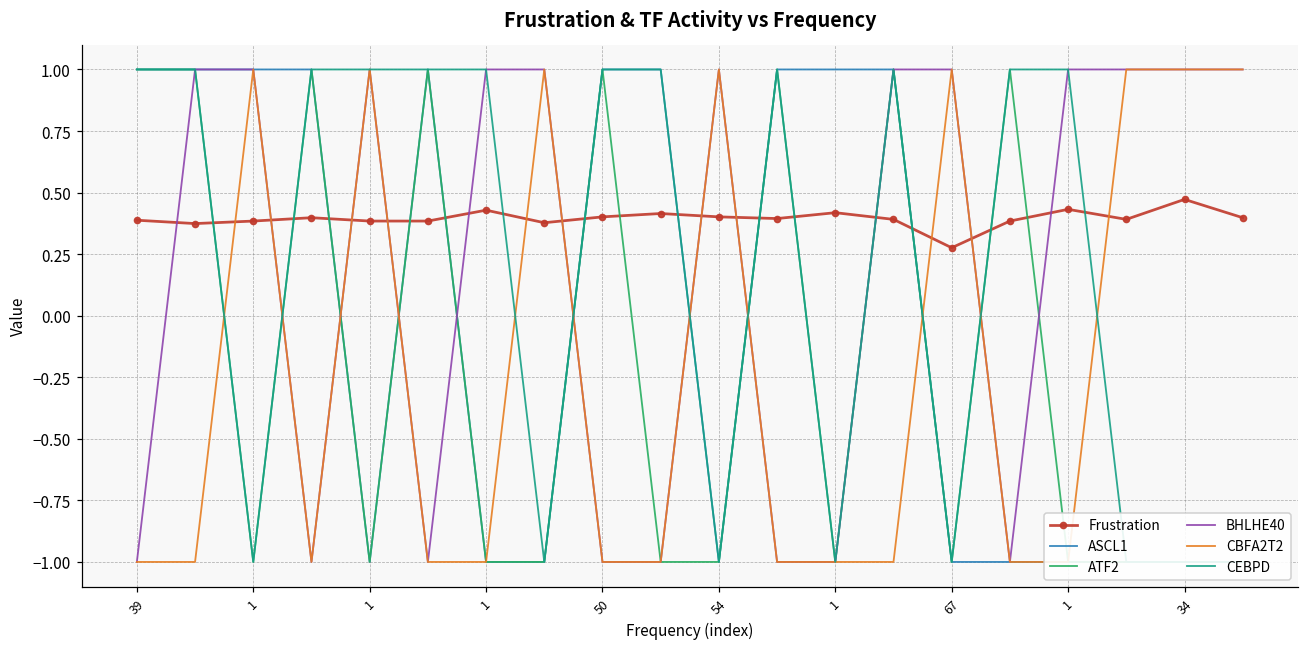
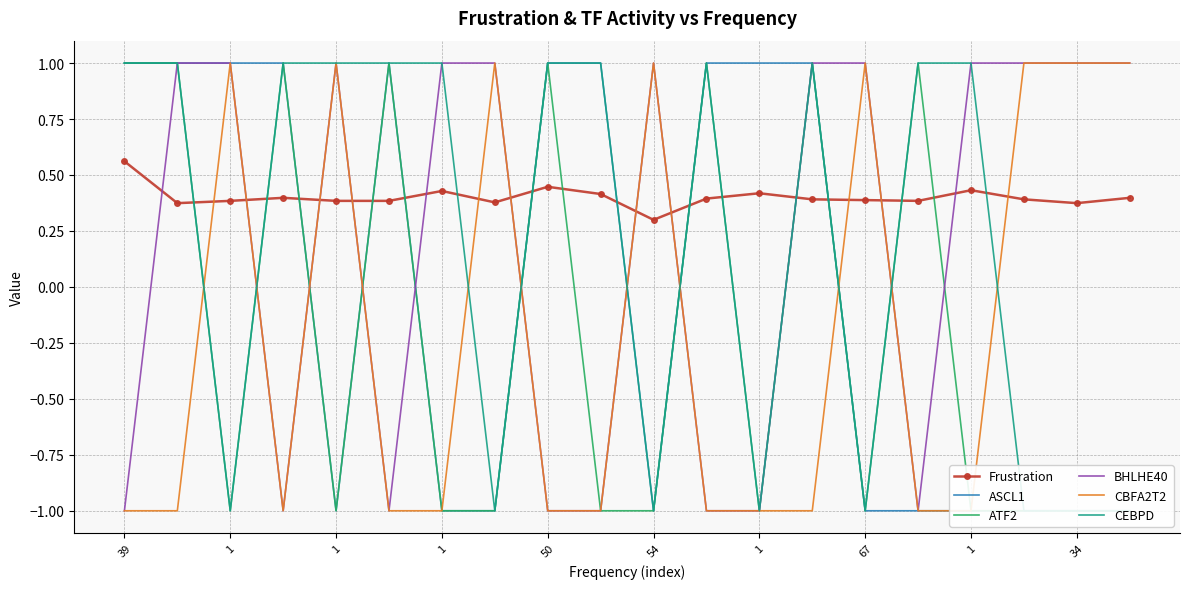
  {
    "Frustration": {
-     "39": 0.39,
-     "50": 0.40,
-     "54": 0.40,
-     "67": 0.28,
-     "34": 0.47
+     "39": 0.56,
+     "50": 0.45,
+     "54": 0.30,
+     "67": 0.39,
+     "34": 0.37
    }
  }
